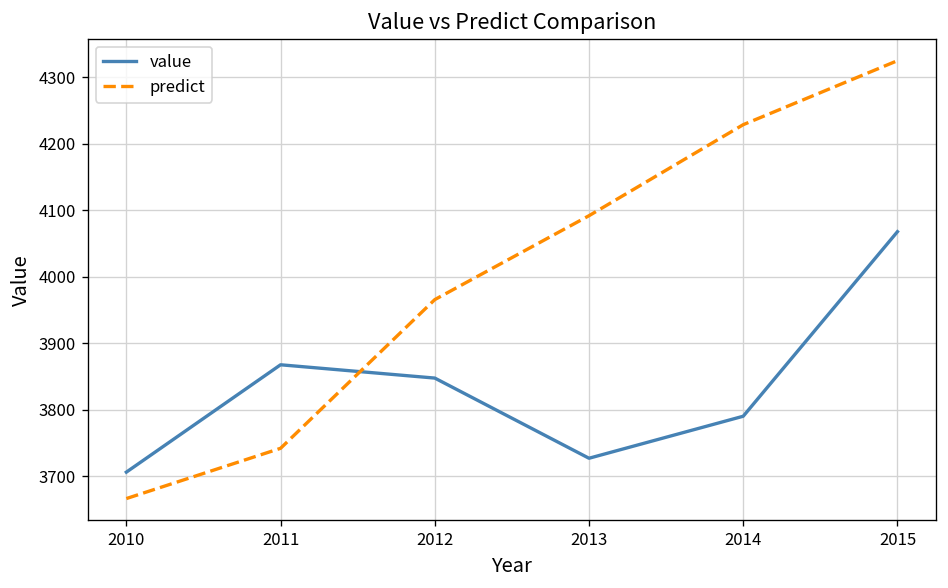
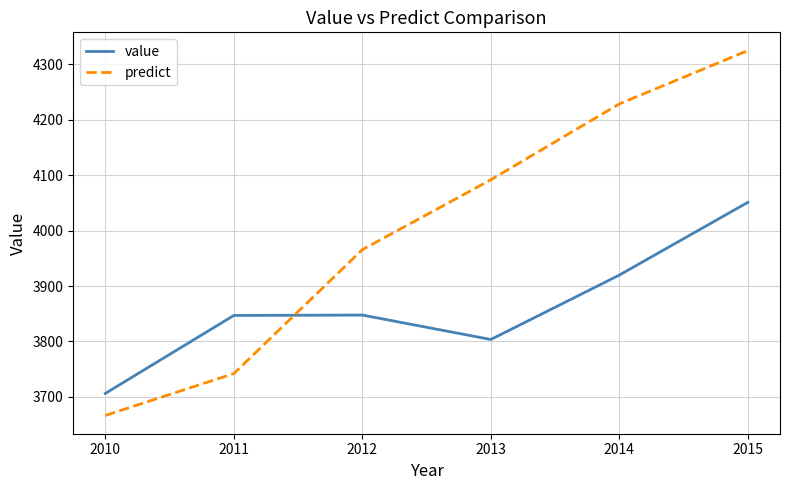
  {
    "value": {
      "2010": 3710,
-     "2011": 3870,
+     "2011": 3850,
      "2012": 3850,
-     "2013": 3730,
-     "2014": 3790,
-     "2015": 4070
+     "2013": 3800,
+     "2014": 3920,
+     "2015": 4050
    },
    "predict": {
      "2010": 3670,
      "2011": 3740,
      "2012": 3970,
      "2013": 4090,
      "2014": 4230,
      "2015": 4330
    }
  }
